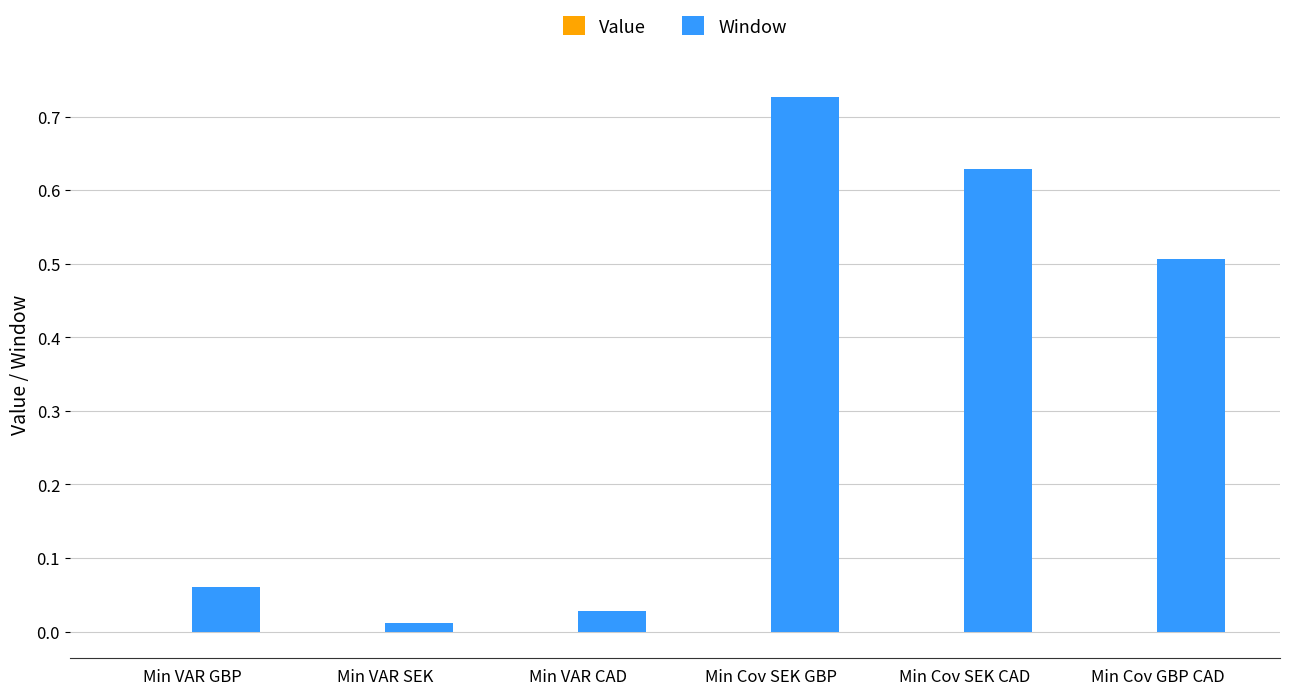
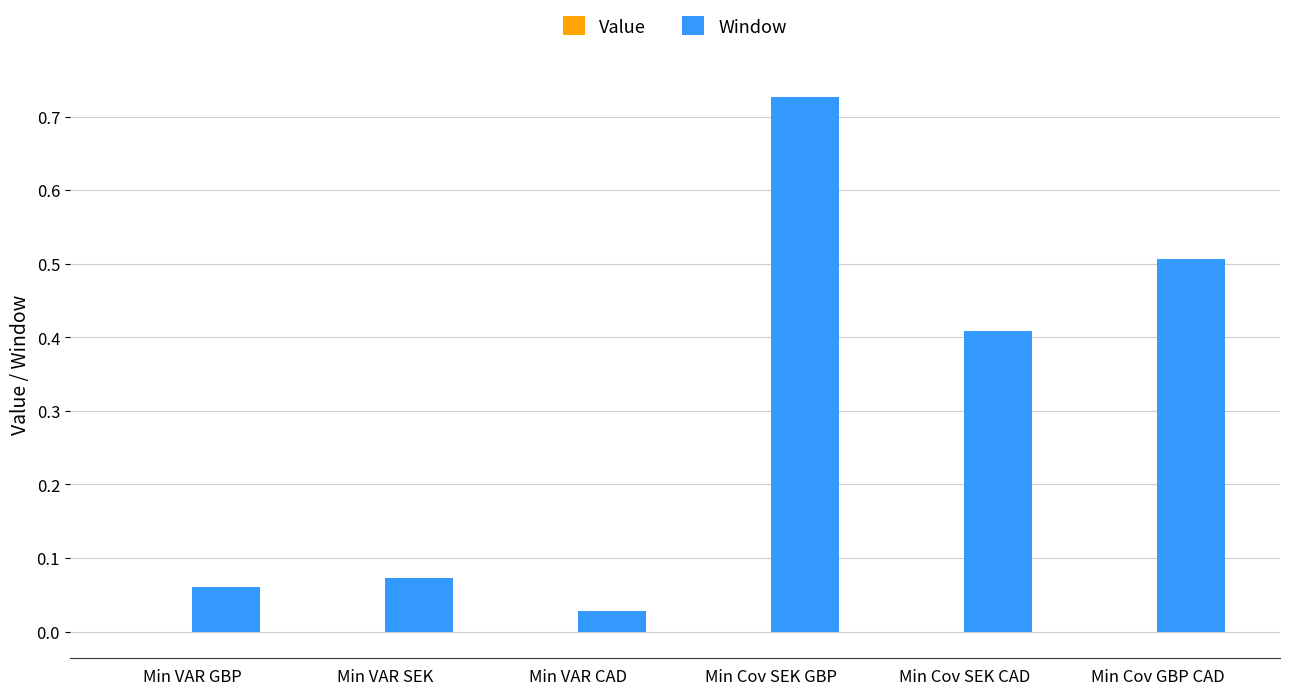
  {
    "Window": {
      "Min VAR GBP": 0.06,
-     "Min VAR SEK": 0.01,
+     "Min VAR SEK": 0.07,
      "Min VAR CAD": 0.03,
      "Min Cov SEK GBP": 0.73,
-     "Min Cov SEK CAD": 0.63,
+     "Min Cov SEK CAD": 0.41,
      "Min Cov GBP CAD": 0.51
    }
  }
